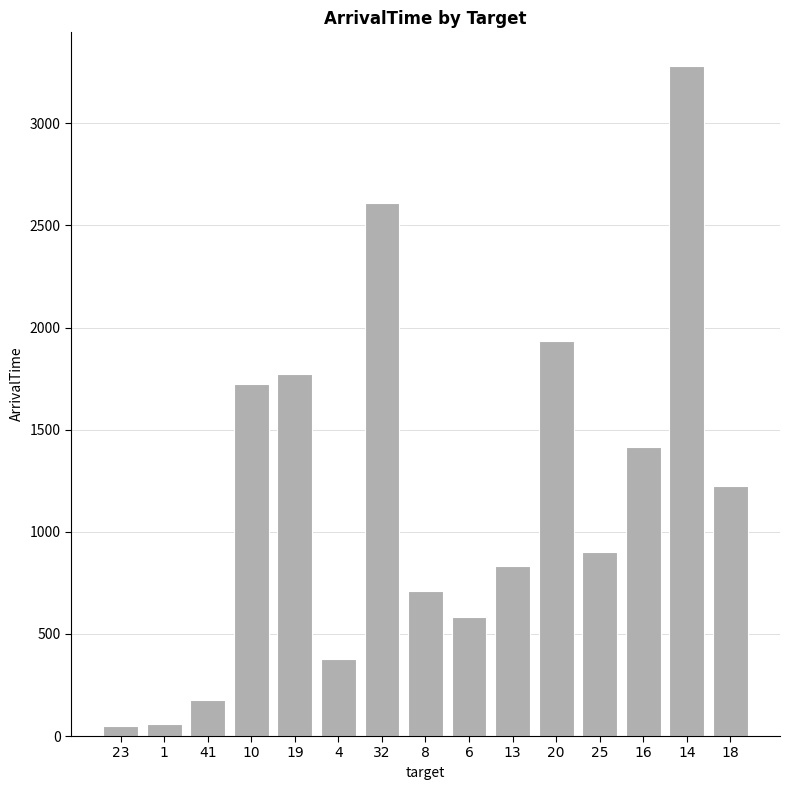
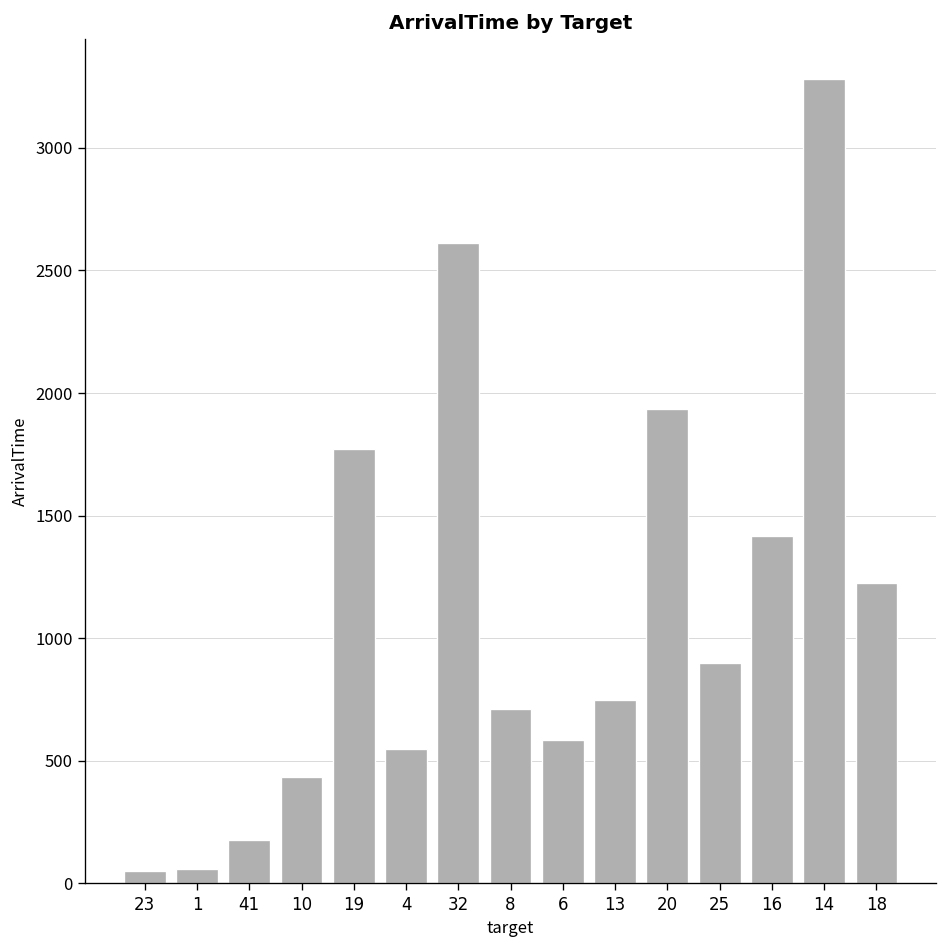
  {
    "23": 50,
    "1": 60,
    "41": 180,
-   "10": 1720,
+   "10": 440,
    "19": 1770,
-   "4": 380,
+   "4": 550,
    "32": 2610,
    "8": 710,
    "6": 580,
-   "13": 830,
+   "13": 750,
    "20": 1940,
    "25": 900,
    "16": 1420,
    "14": 3280,
    "18": 1230
  }
